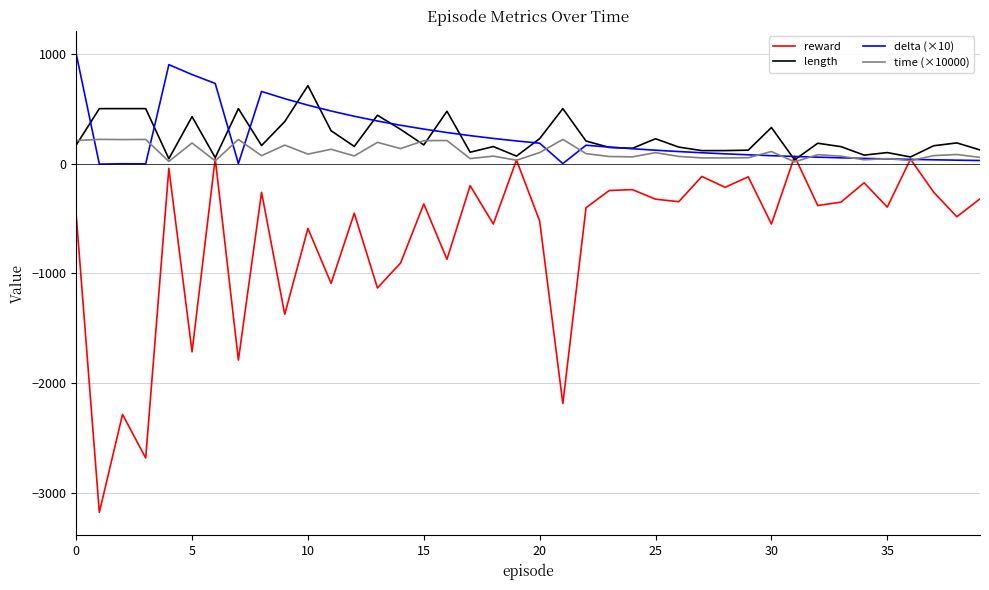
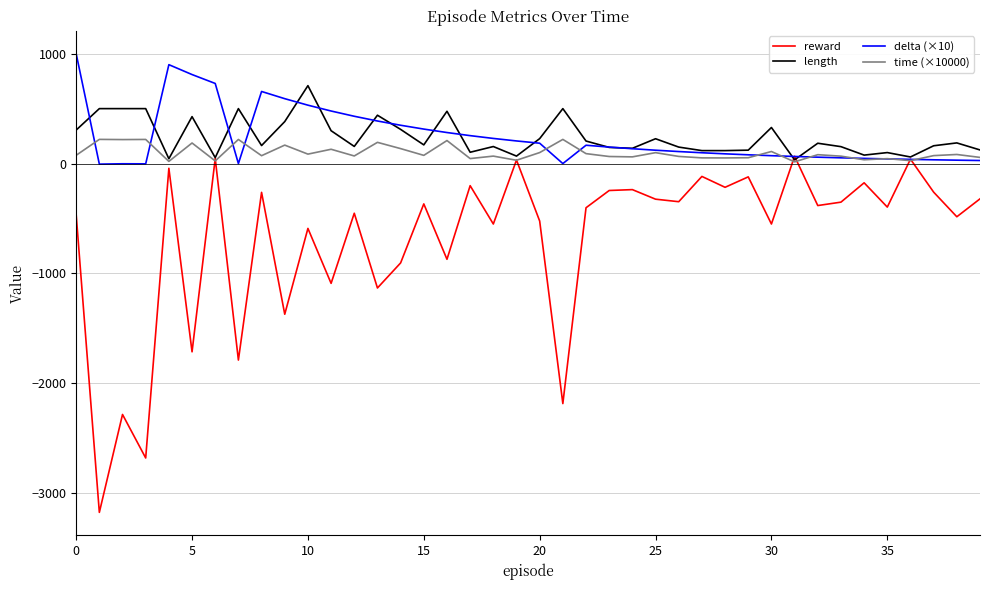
  {
    "reward": {
      "0": -460,
      "5": -1710,
      "10": -590,
      "15": -370,
      "20": -520,
      "25": -320,
      "30": -550,
      "35": -400
    },
    "length": {
-     "0": 170,
+     "0": 310,
      "5": 430,
      "10": 710,
      "15": 170,
      "20": 230,
      "25": 230,
      "30": 330,
      "35": 100
    },
    "delta (×10)": {
      "0": 1000,
      "5": 810,
      "10": 530,
      "15": 310,
      "20": 190,
      "30": 70
    },
    "time (×10000)": {
-     "0": 210,
+     "0": 80,
      "5": 190,
      "10": 90,
-     "15": 210,
+     "15": 70,
      "20": 100,
      "30": 110
    }
  }
